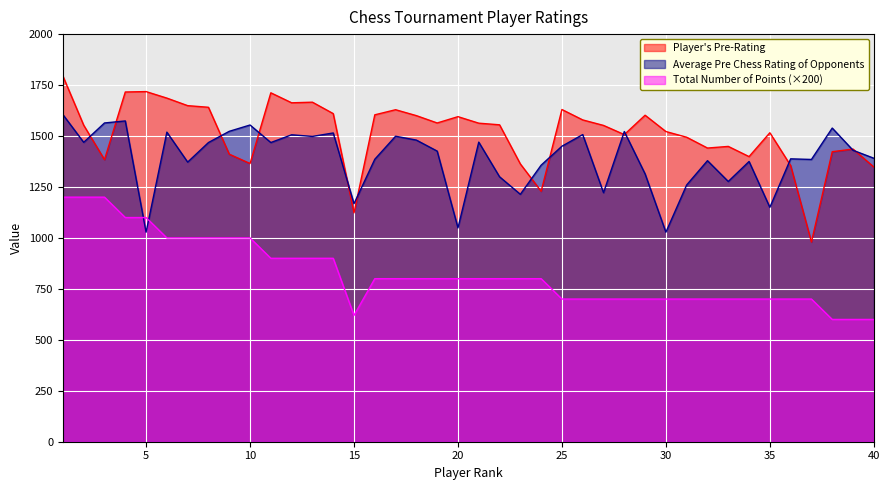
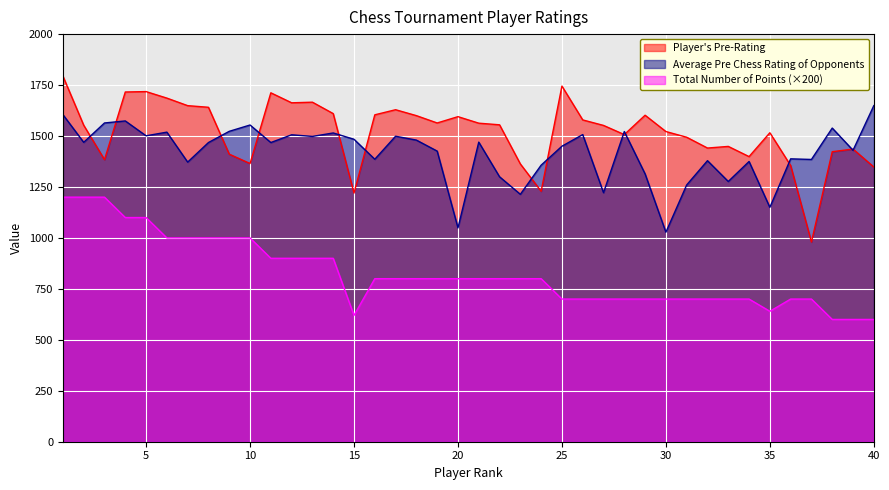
  {
    "Player's Pre-Rating": {
      "5": 1720,
      "10": 1370,
-     "15": 1120,
+     "15": 1220,
      "20": 1600,
-     "25": 1630,
+     "25": 1750,
      "30": 1520,
      "35": 1520,
      "40": 1350
    },
    "Average Pre Chess Rating of Opponents": {
-     "5": 1030,
+     "5": 1500,
      "10": 1550,
-     "15": 1170,
+     "15": 1480,
      "20": 1050,
      "25": 1450,
      "30": 1030,
      "35": 1150,
-     "40": 1390
+     "40": 1650
    },
    "Total Number of Points (×200)": {
      "5": 1100,
      "10": 1000,
      "15": 620,
      "20": 800,
      "25": 700,
      "30": 700,
-     "35": 700,
+     "35": 640,
      "40": 600
    }
  }
